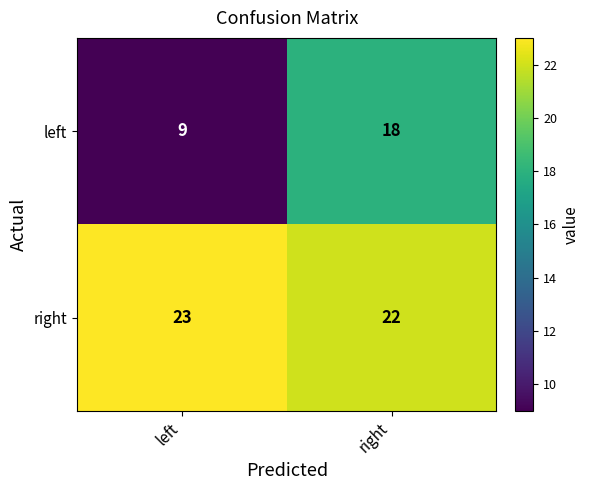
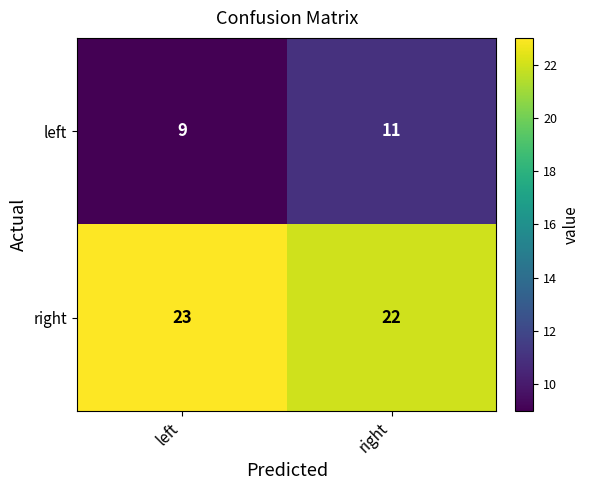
  {
    "left": {
      "left": 9,
-     "right": 18
+     "right": 11
    },
    "right": {
      "left": 23,
      "right": 22
    }
  }
